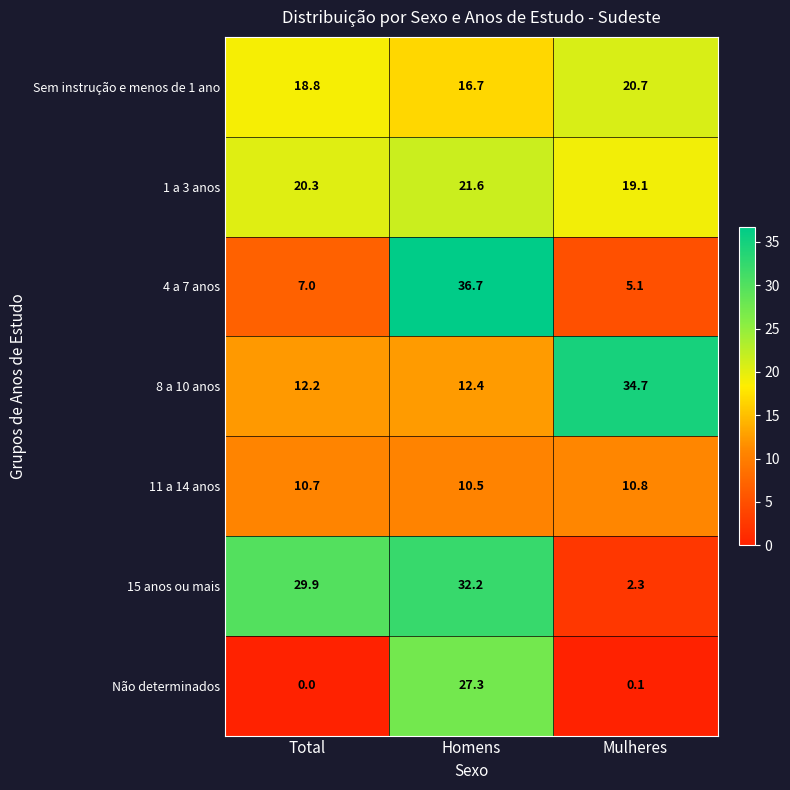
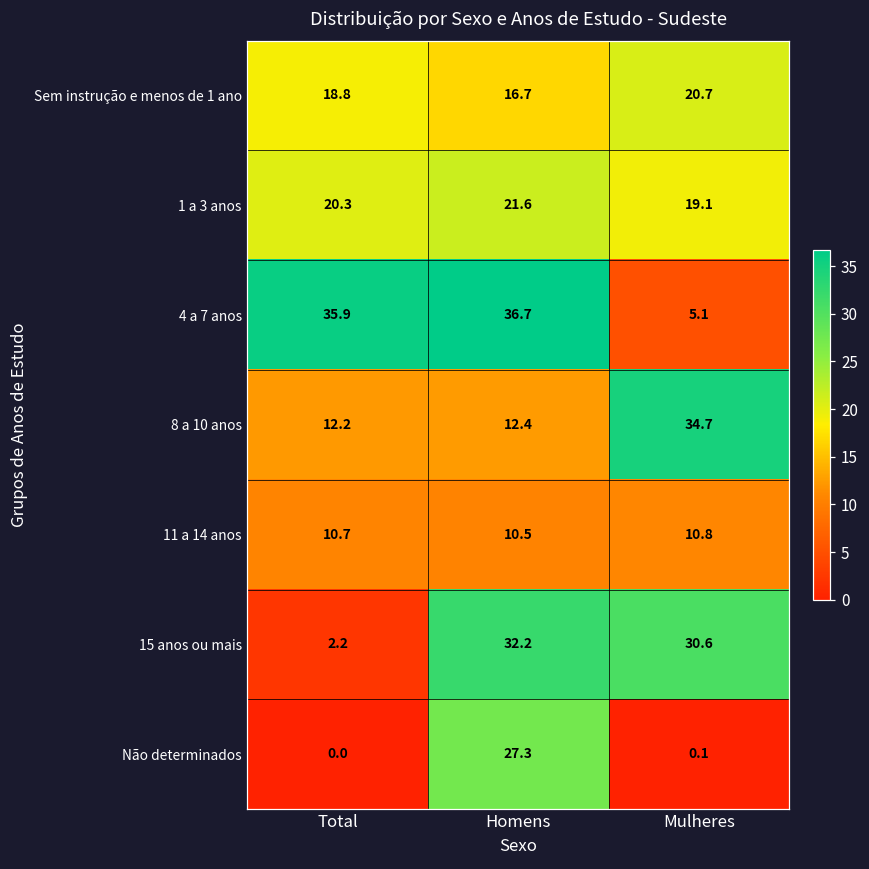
  {
    "Sem instrução e menos de 1 ano": {
      "Total": 18.8,
      "Homens": 16.7,
      "Mulheres": 20.7
    },
    "1 a 3 anos": {
      "Total": 20.3,
      "Homens": 21.6,
      "Mulheres": 19.1
    },
    "4 a 7 anos": {
-     "Total": 7.0,
+     "Total": 35.9,
      "Homens": 36.7,
      "Mulheres": 5.1
    },
    "8 a 10 anos": {
      "Total": 12.2,
      "Homens": 12.4,
      "Mulheres": 34.7
    },
    "11 a 14 anos": {
      "Total": 10.7,
      "Homens": 10.5,
      "Mulheres": 10.8
    },
    "15 anos ou mais": {
-     "Total": 29.9,
+     "Total": 2.2,
      "Homens": 32.2,
-     "Mulheres": 2.3
+     "Mulheres": 30.6
    },
    "Não determinados": {
      "Total": 0.0,
      "Homens": 27.3,
      "Mulheres": 0.1
    }
  }
